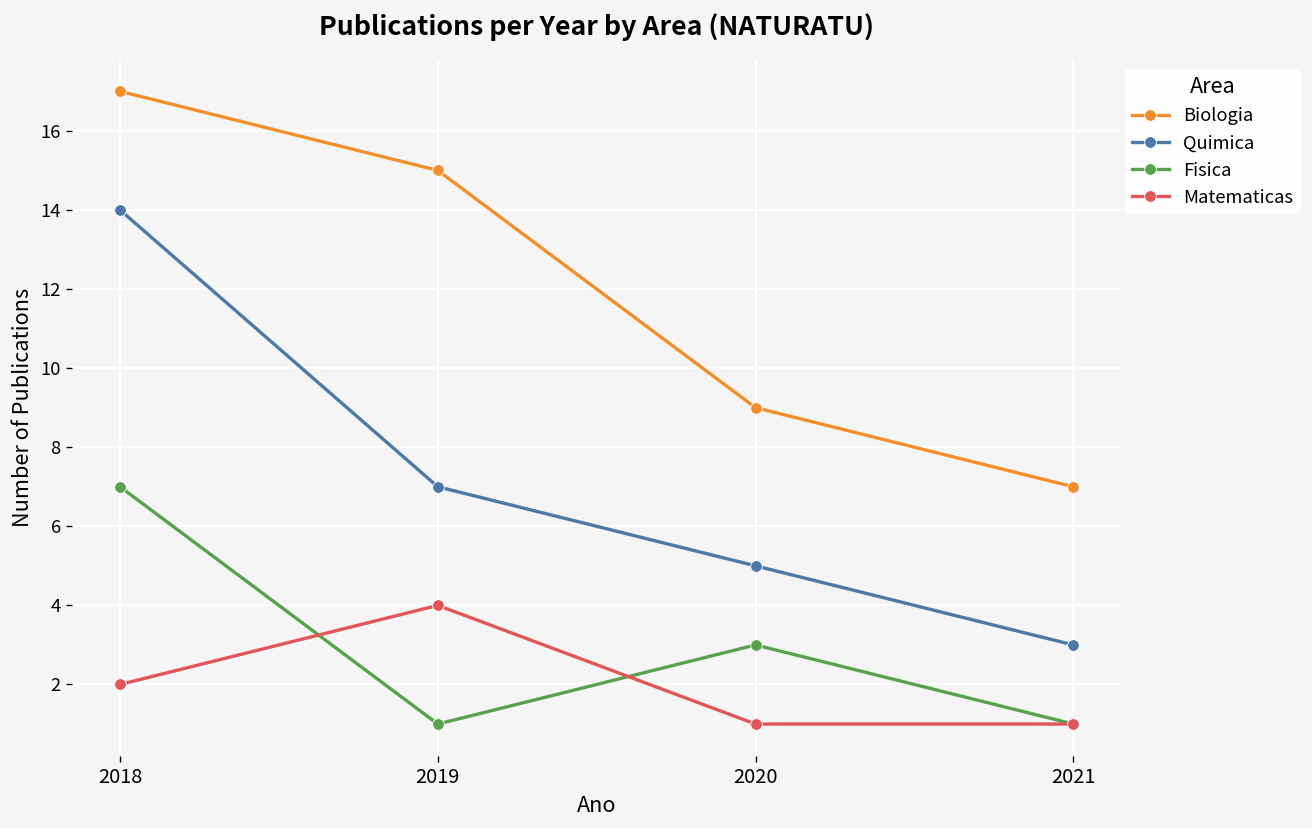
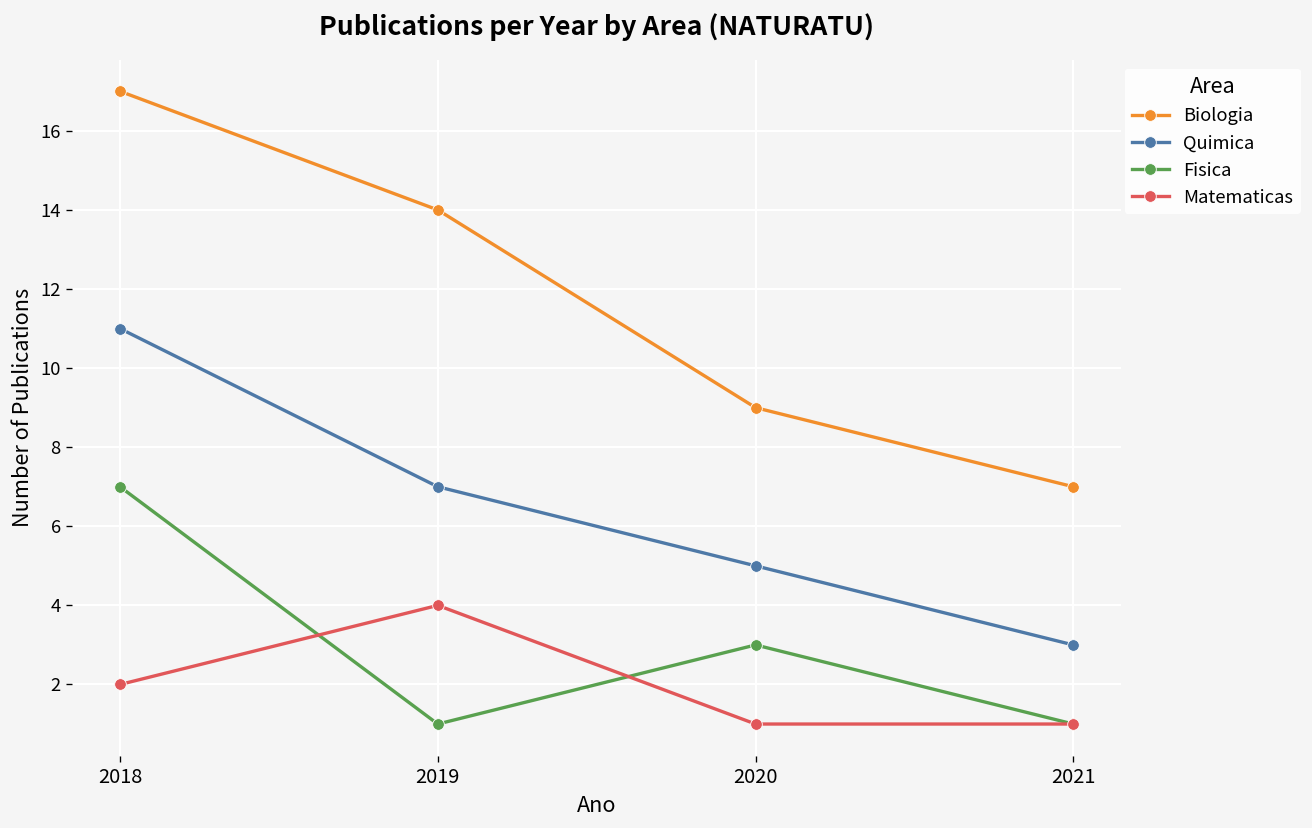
  {
    "Biologia": {
      "2018": 17,
-     "2019": 15,
+     "2019": 14,
      "2020": 9,
      "2021": 7
    },
    "Quimica": {
-     "2018": 14,
+     "2018": 11,
      "2019": 7,
      "2020": 5,
      "2021": 3
    },
    "Fisica": {
      "2018": 7,
      "2019": 1,
      "2020": 3
    },
    "Matematicas": {
      "2018": 2,
      "2019": 4,
      "2020": 1
    }
  }
